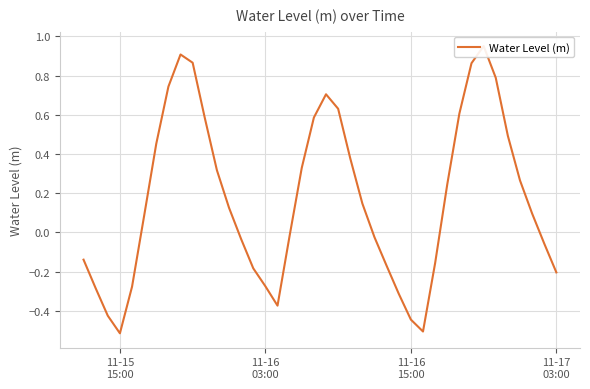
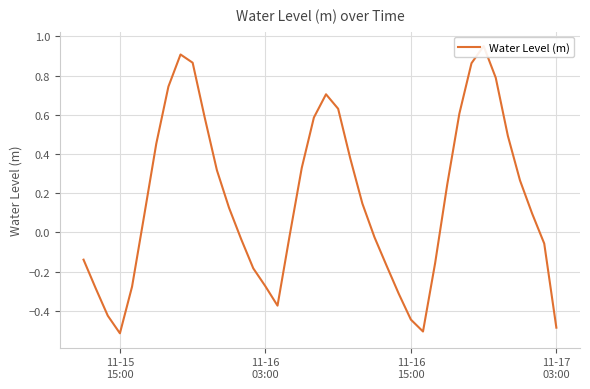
  {
    "11-15 15:00": -0.52,
    "11-16 03:00": -0.28,
    "11-16 15:00": -0.45,
-   "11-17 03:00": -0.20
+   "11-17 03:00": -0.49
  }
